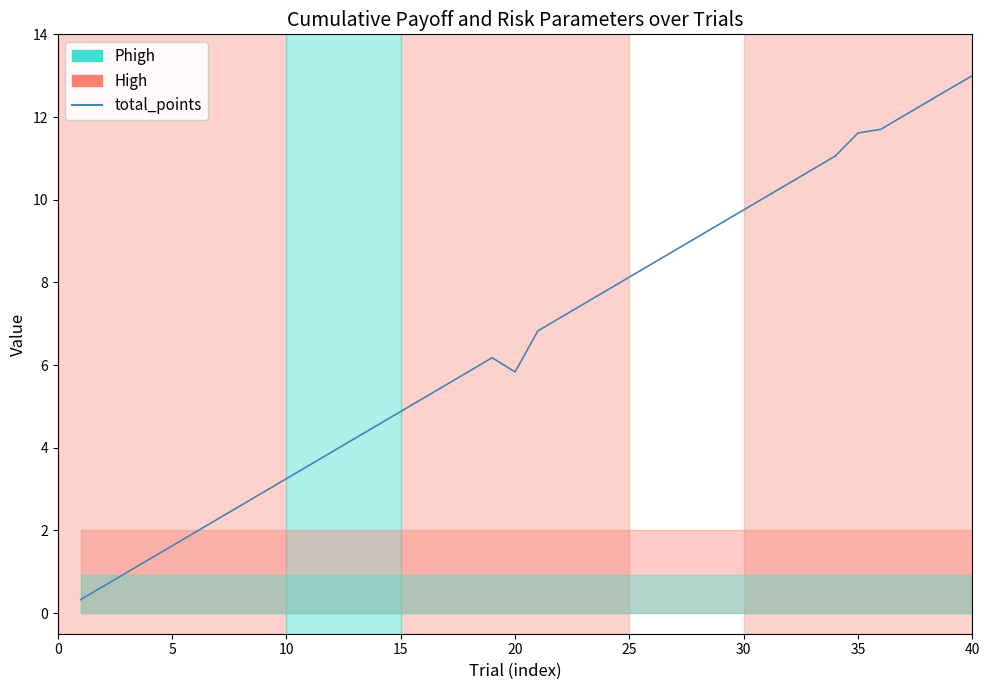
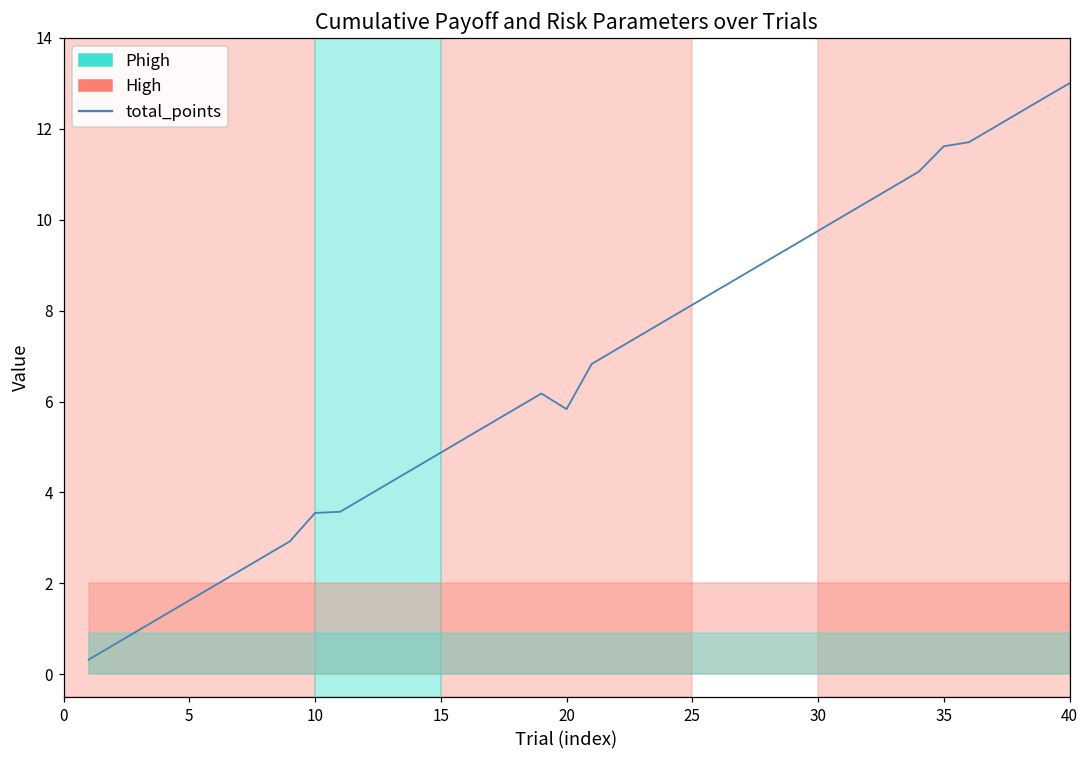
  {
    "total_points": {
      "5": 1.6,
-     "10": 3.3,
+     "10": 3.5,
      "15": 4.9,
      "20": 5.8,
      "25": 8.1,
      "30": 9.8,
      "35": 11.6,
      "40": 13.0
    },
    "High": {
      "5": 2.0,
      "10": 2.0,
      "15": 2.0,
      "20": 2.0,
      "25": 2.0,
      "30": 2.0,
      "35": 2.0,
      "40": 2.0
    },
    "Phigh": {
      "5": 0.9,
      "10": 0.9,
      "15": 0.9,
      "20": 0.9,
      "25": 0.9,
      "30": 0.9,
      "35": 0.9,
      "40": 0.9
    }
  }
